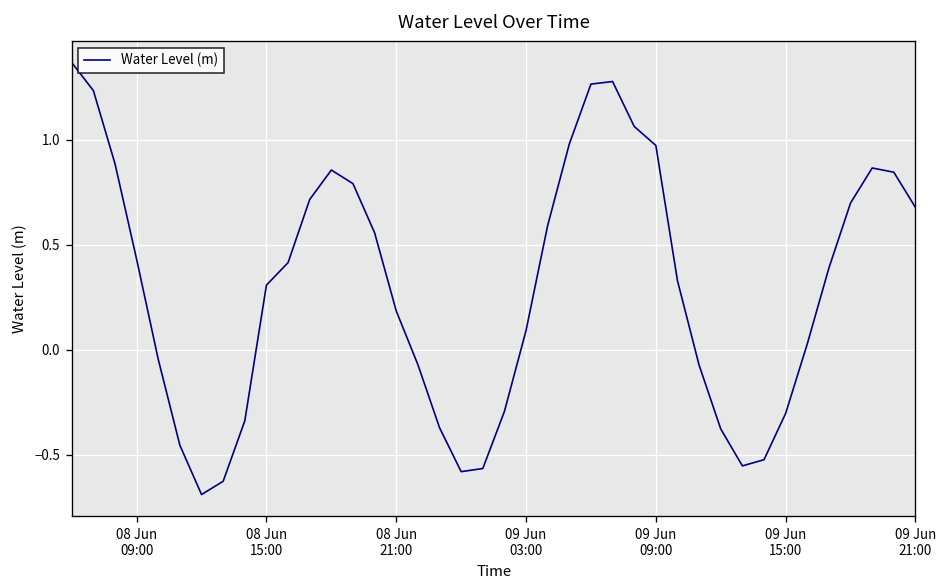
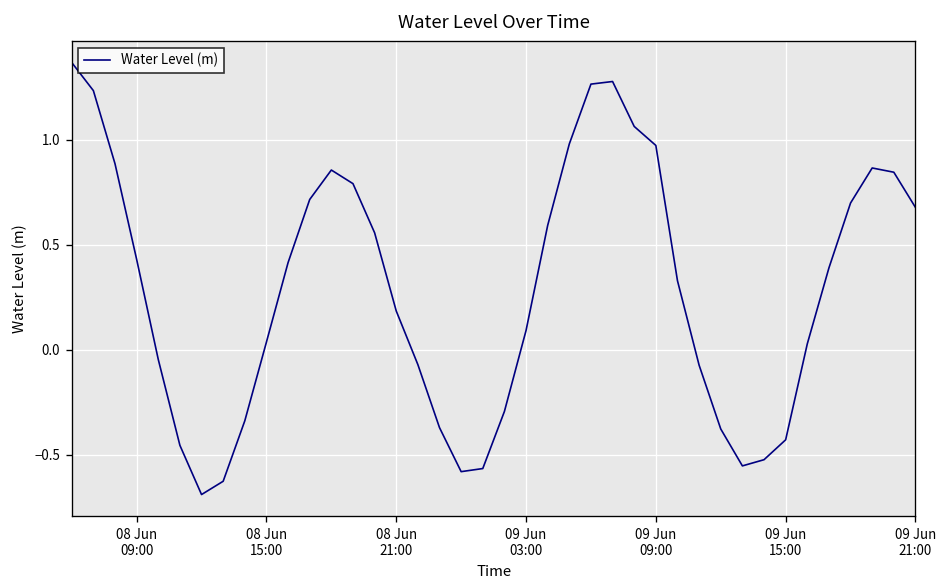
  {
    "08 Jun 09:00": 0.43,
-   "08 Jun 15:00": 0.31,
+   "08 Jun 15:00": 0.04,
    "08 Jun 21:00": 0.18,
    "09 Jun 03:00": 0.09,
    "09 Jun 09:00": 0.97,
-   "09 Jun 15:00": -0.30,
+   "09 Jun 15:00": -0.43,
    "09 Jun 21:00": 0.68
  }
